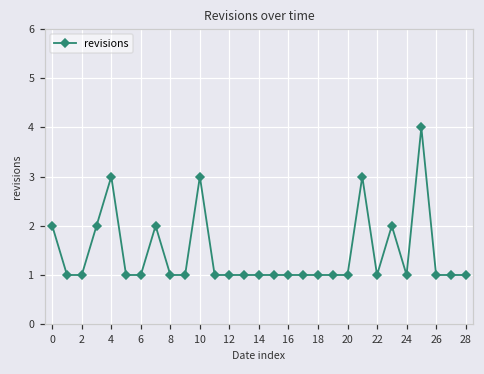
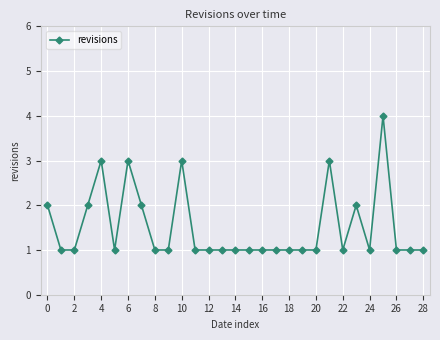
  {
    "0": 2,
    "2": 1,
    "4": 3,
-   "6": 1,
+   "6": 3,
    "8": 1,
    "10": 3,
    "12": 1,
    "14": 1,
    "16": 1,
    "18": 1,
    "20": 1,
    "22": 1,
    "24": 1,
    "26": 1,
    "28": 1
  }
